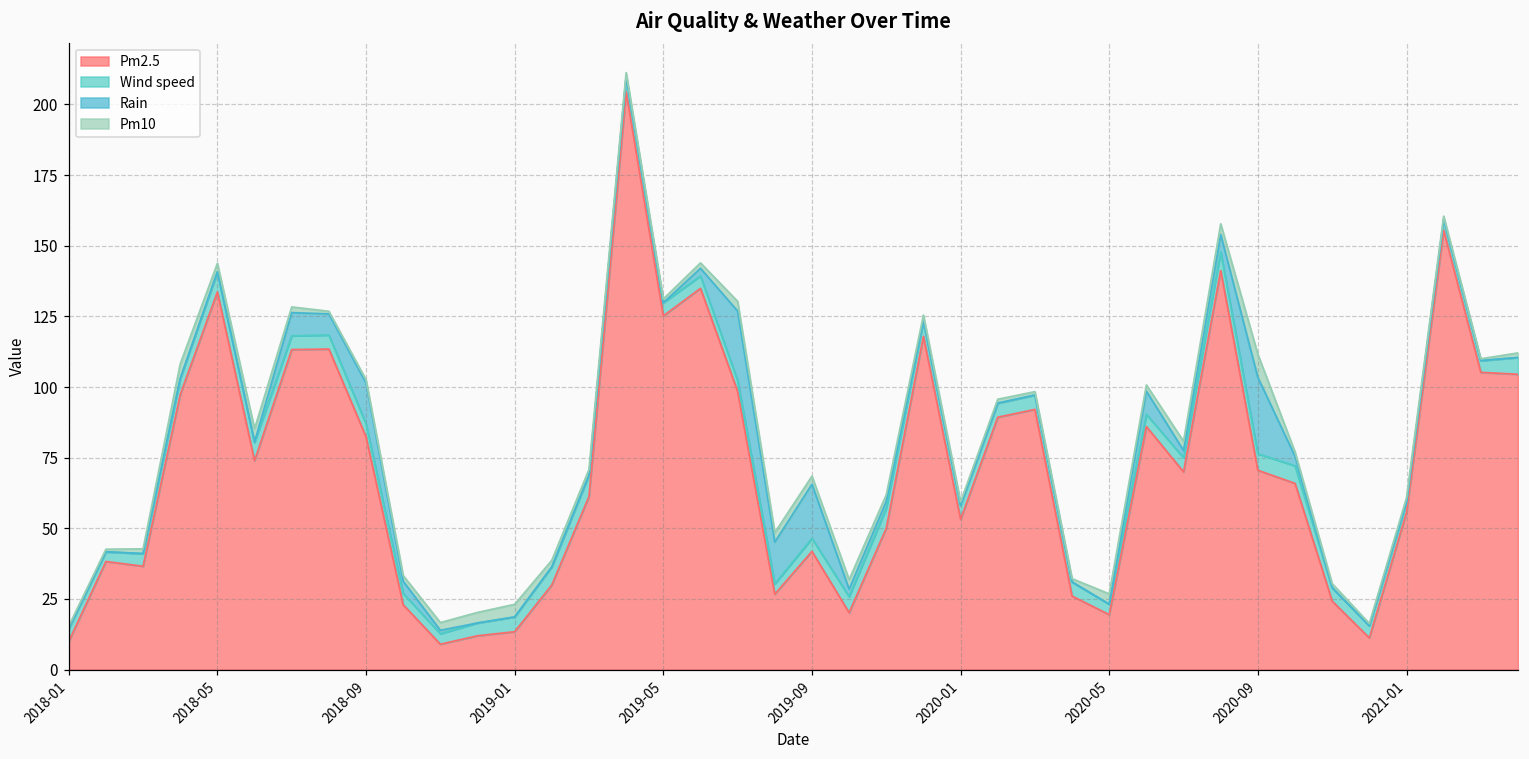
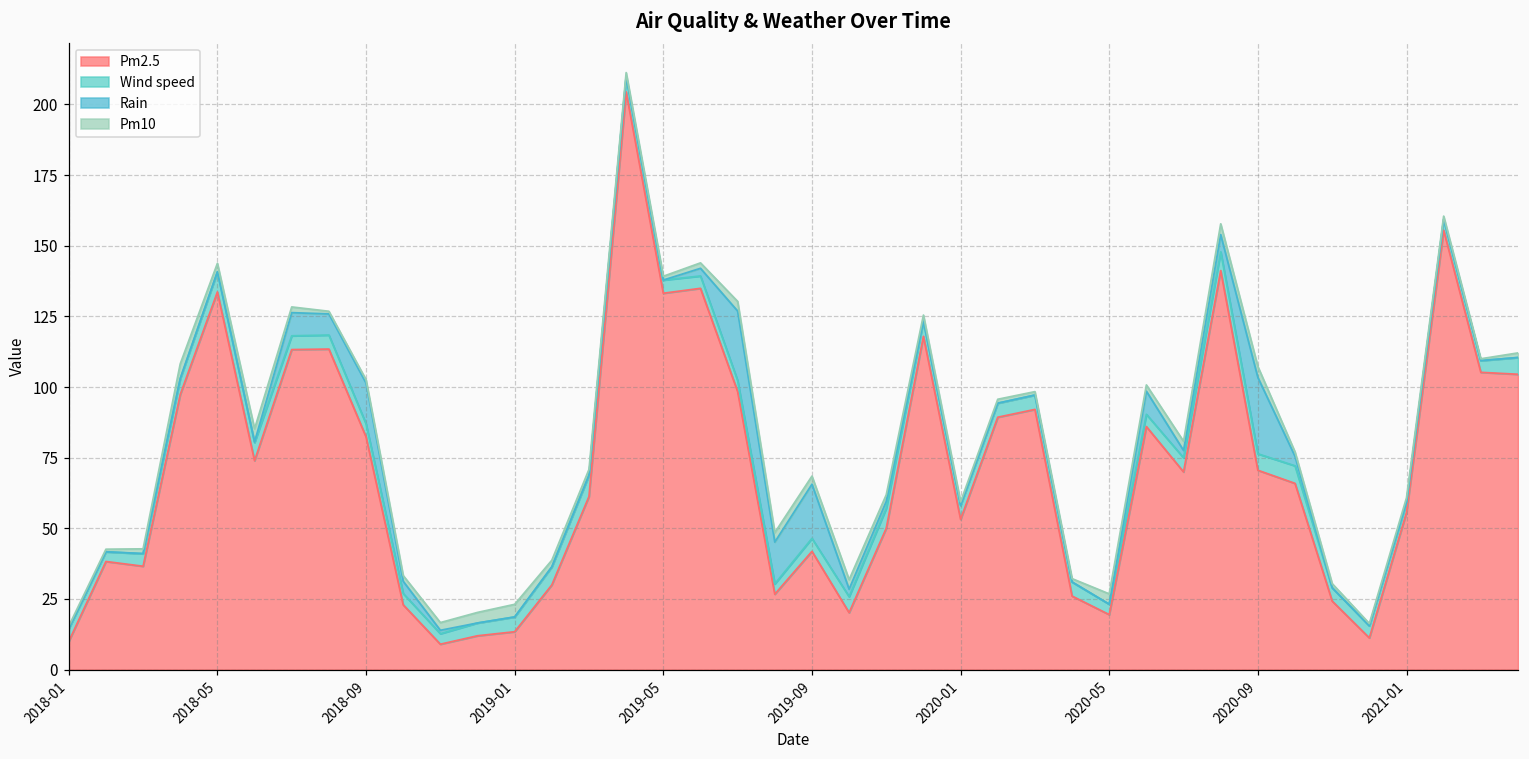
  {
    "Pm2.5": {
      "2018-01": 10,
      "2018-05": 134,
      "2018-09": 82,
      "2019-01": 13,
-     "2019-05": 125,
+     "2019-05": 133,
      "2019-09": 42,
      "2020-01": 53,
      "2020-05": 19,
      "2020-09": 71,
      "2021-01": 56
    },
    "Pm10": {
      "2018-05": 3,
      "2018-09": 1,
      "2019-01": 4,
      "2019-05": 1,
      "2019-09": 3,
      "2020-01": 1,
      "2020-05": 4,
-     "2020-09": 8,
+     "2020-09": 4,
      "2021-01": 2
    }
  }
